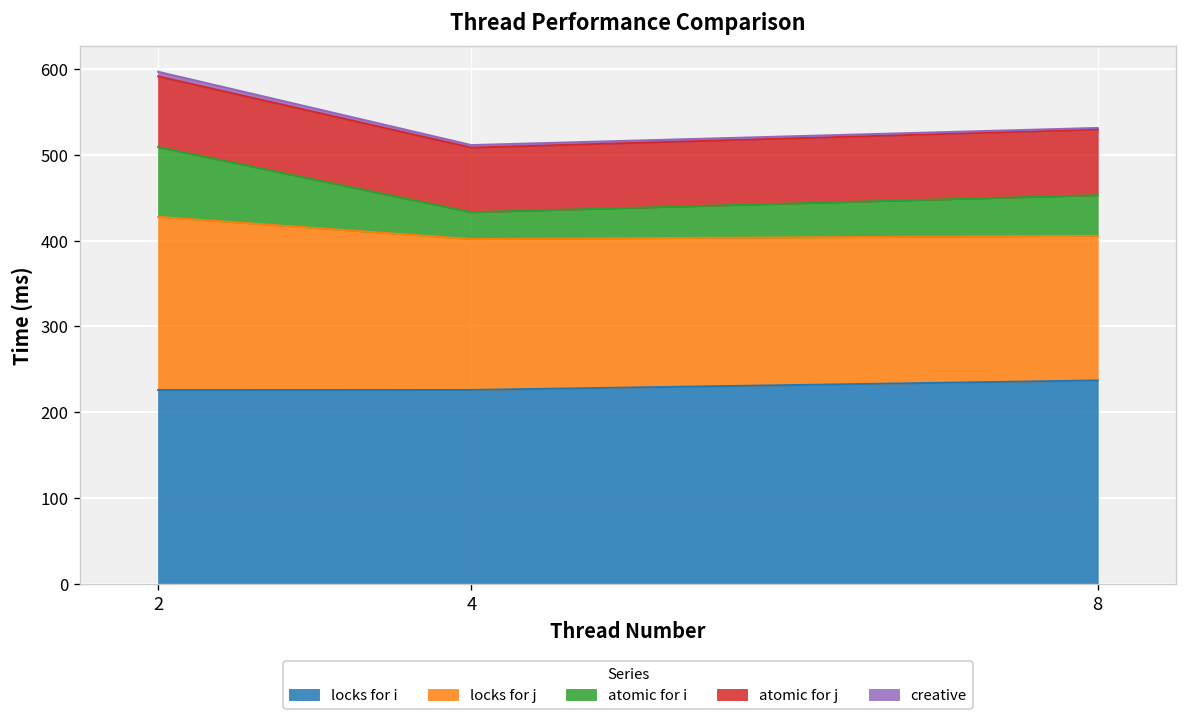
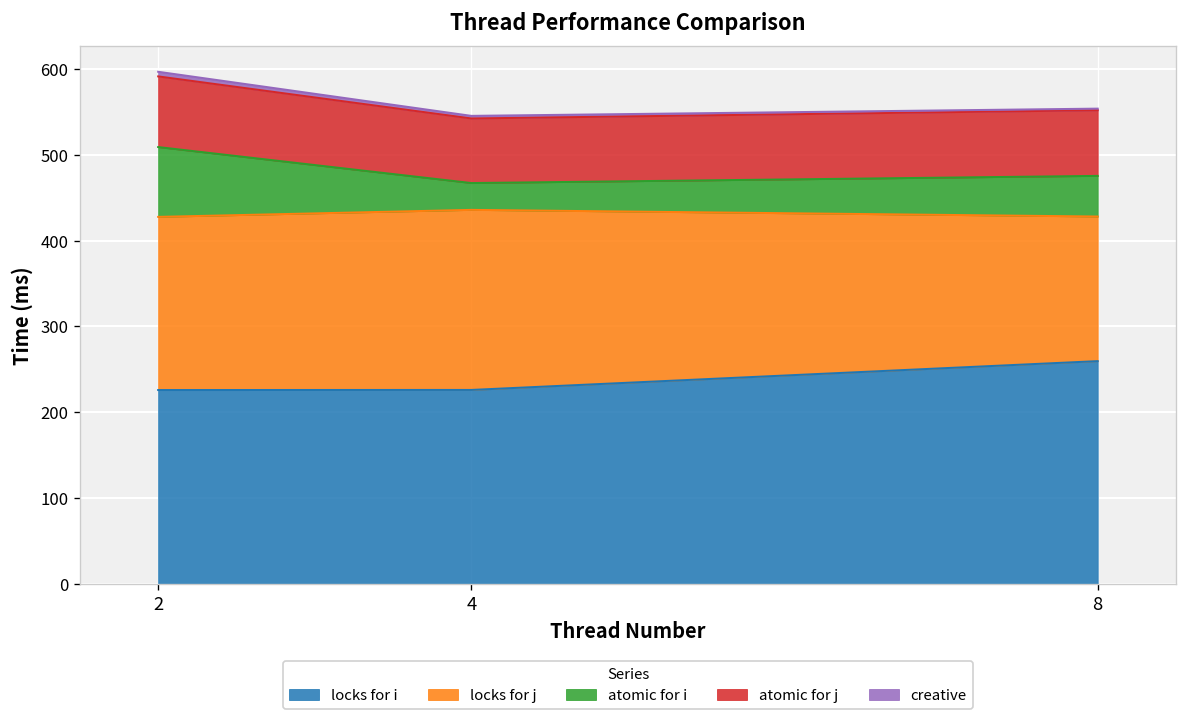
  {
    "locks for i": {
      "2": 230,
      "4": 230,
-     "8": 240
+     "8": 260
    },
    "locks for j": {
      "2": 200,
-     "4": 180,
+     "4": 210,
      "8": 170
    },
    "atomic for i": {
      "2": 80,
      "4": 30,
      "8": 50
    },
    "atomic for j": {
      "2": 80
    },
    "creative": {
      "2": 10
    }
  }
